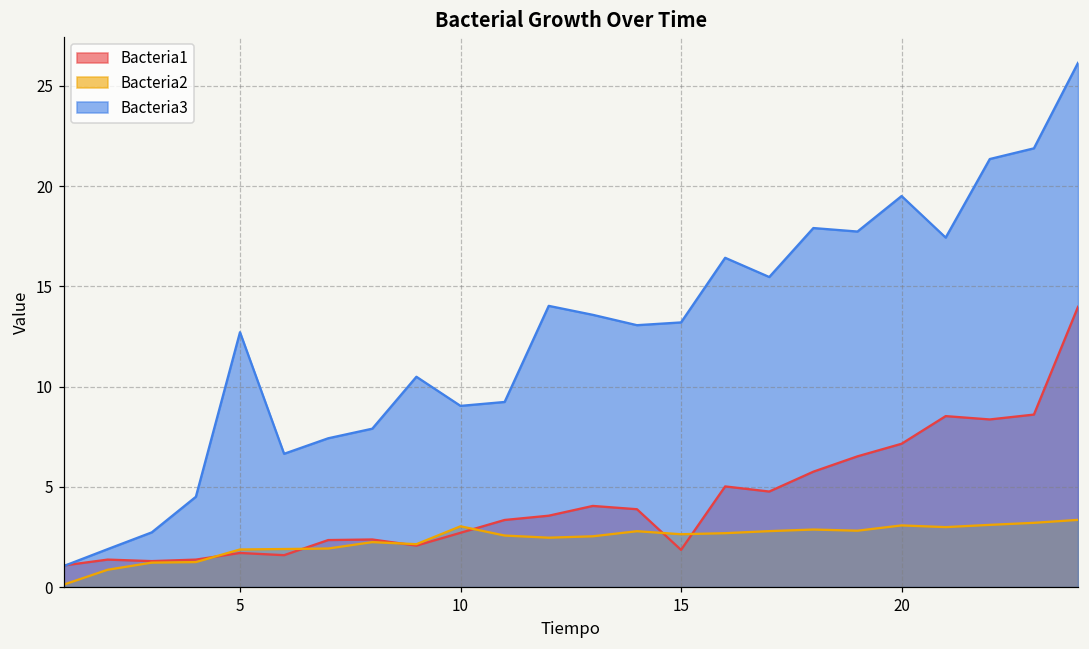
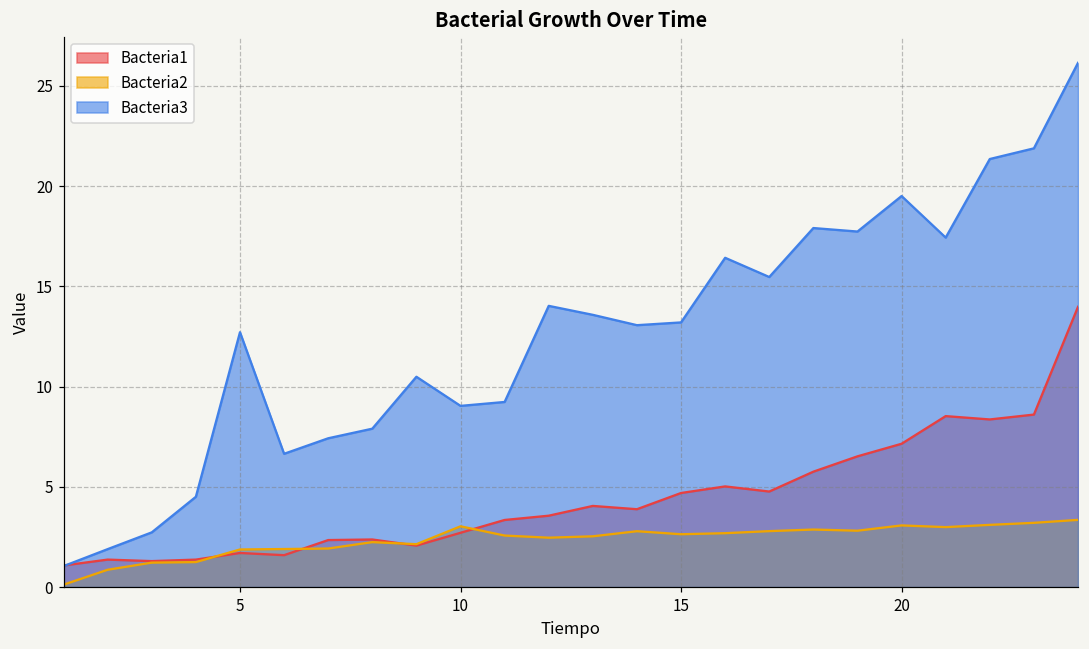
  {
    "Bacteria1": {
      "5": 1.7,
      "10": 2.7,
-     "15": 1.9,
+     "15": 4.7,
      "20": 7.1
    },
    "Bacteria2": {
      "5": 1.9,
      "10": 3.0,
      "15": 2.6,
      "20": 3.1
    },
    "Bacteria3": {
      "5": 12.7,
      "10": 9.0,
      "15": 13.2,
      "20": 19.5
    }
  }
